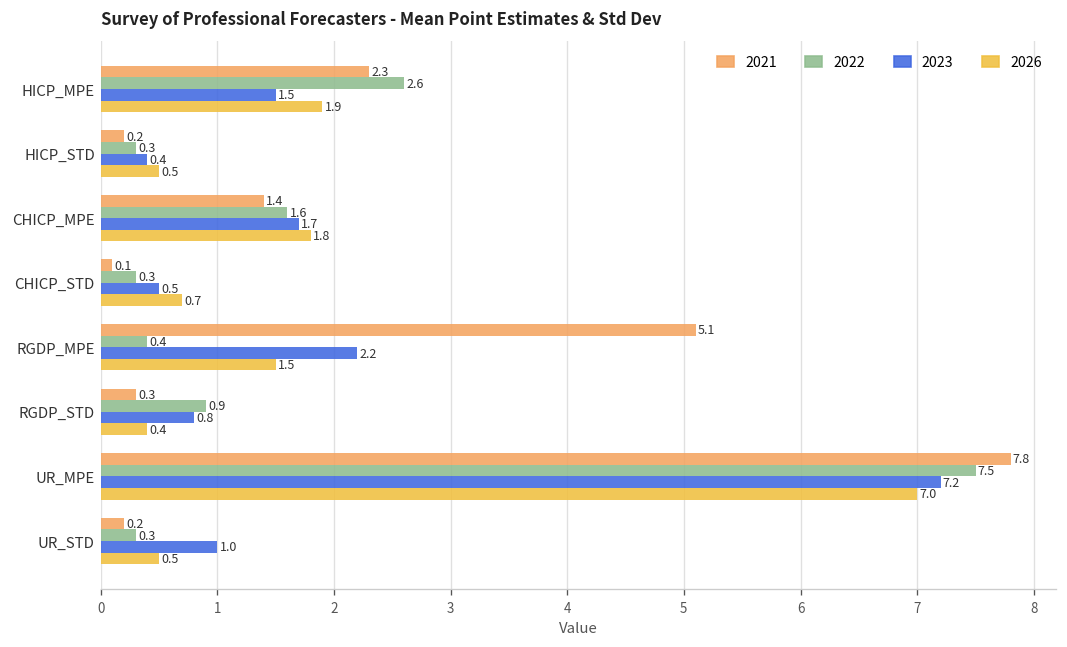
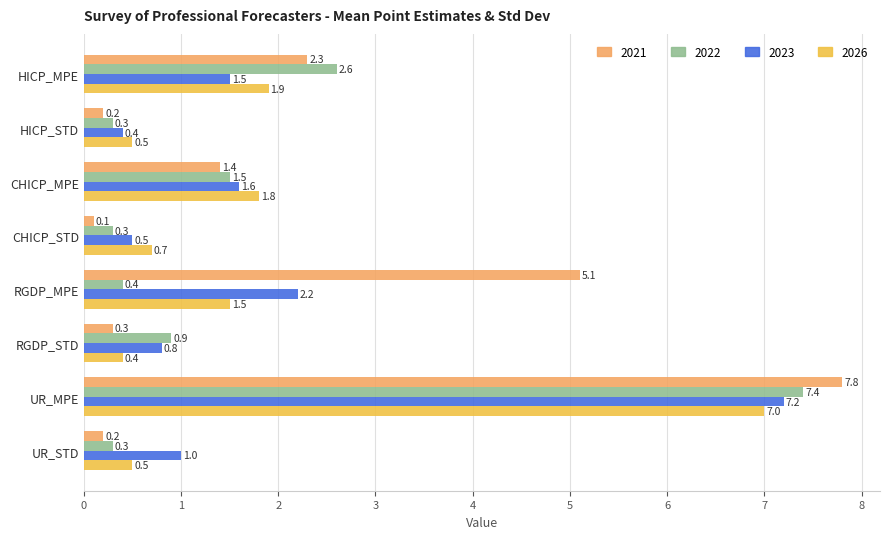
  {
    "2022": {
      "HICP_MPE": 2.6,
      "HICP_STD": 0.3,
-     "CHICP_MPE": 1.6,
+     "CHICP_MPE": 1.5,
      "CHICP_STD": 0.3,
      "RGDP_MPE": 0.4,
      "RGDP_STD": 0.9,
-     "UR_MPE": 7.5,
+     "UR_MPE": 7.4,
      "UR_STD": 0.3
    },
    "2023": {
      "HICP_MPE": 1.5,
      "HICP_STD": 0.4,
-     "CHICP_MPE": 1.7,
+     "CHICP_MPE": 1.6,
      "CHICP_STD": 0.5,
      "RGDP_MPE": 2.2,
      "RGDP_STD": 0.8,
      "UR_MPE": 7.2,
      "UR_STD": 1.0
    }
  }
